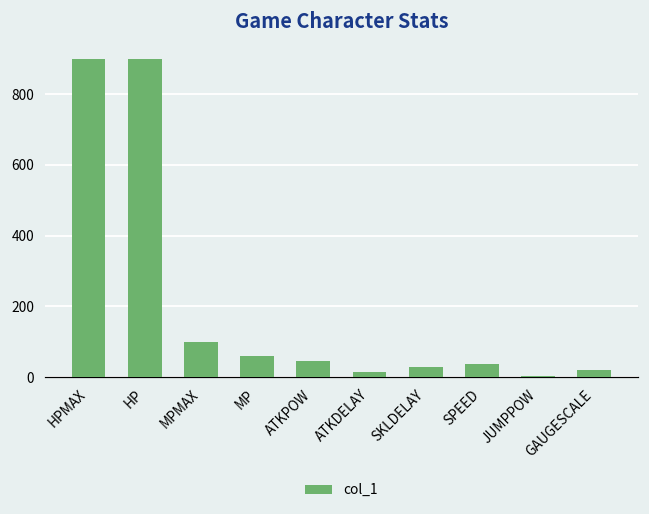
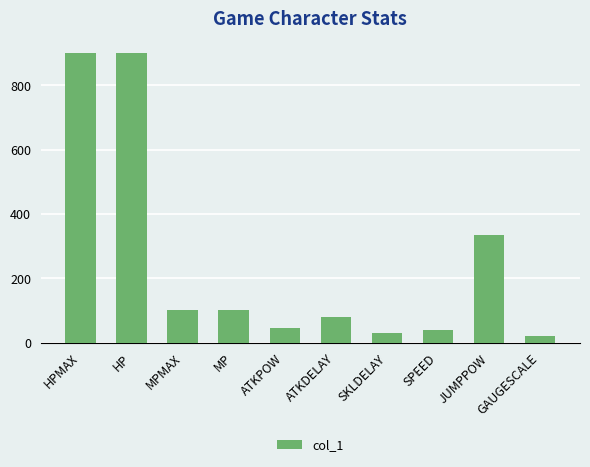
  {
    "HPMAX": 900,
    "HP": 900,
    "MPMAX": 100,
-   "MP": 60,
+   "MP": 100,
    "ATKPOW": 50,
-   "ATKDELAY": 20,
+   "ATKDELAY": 80,
    "SKLDELAY": 30,
    "SPEED": 40,
-   "JUMPPOW": 0,
+   "JUMPPOW": 340,
    "GAUGESCALE": 20
  }
